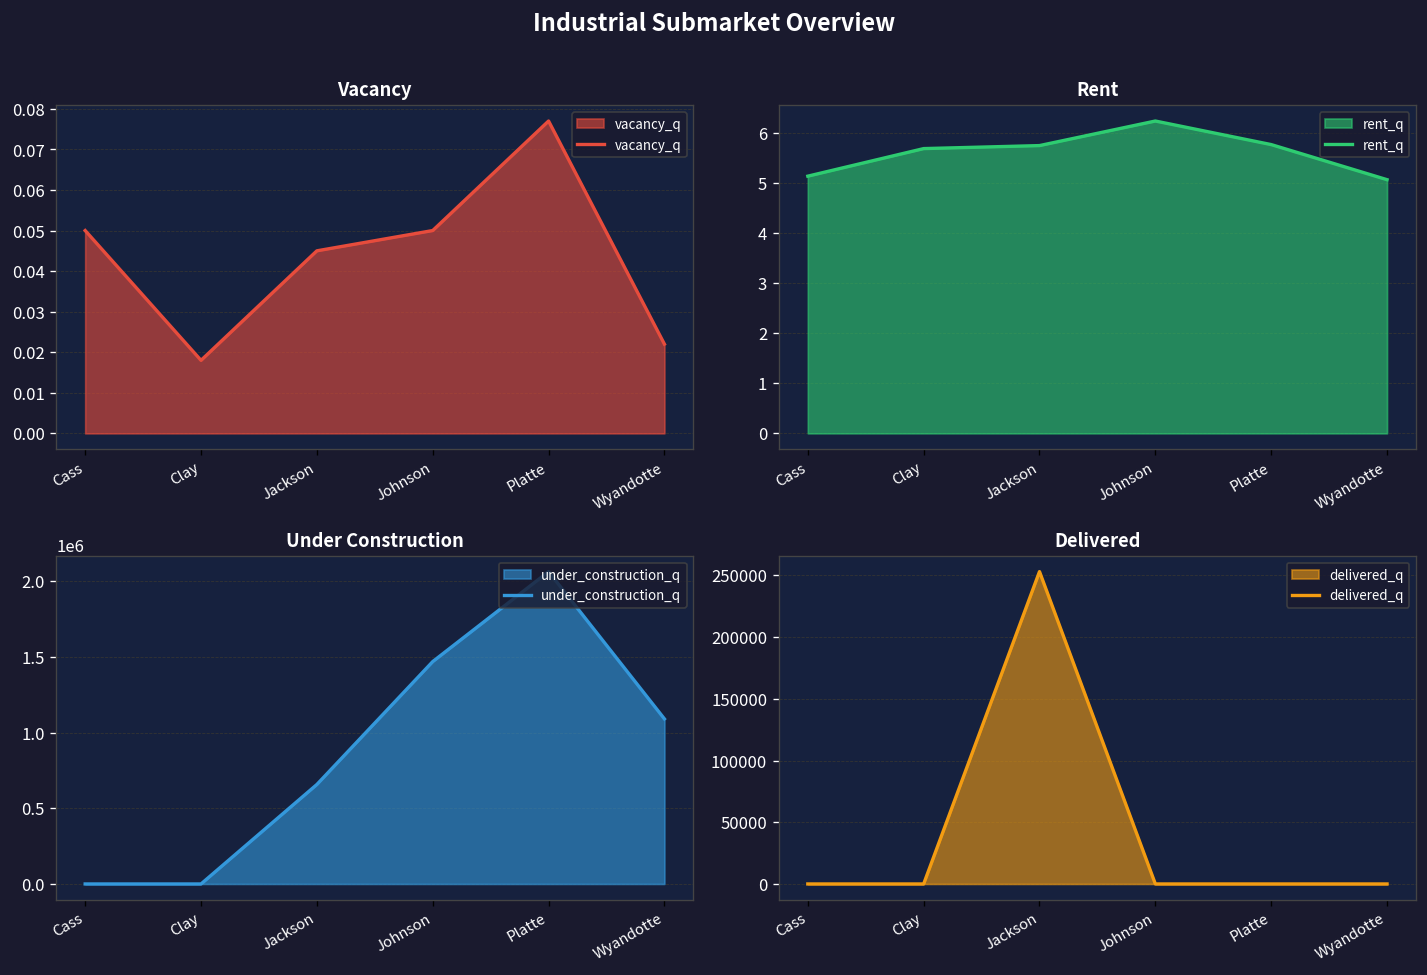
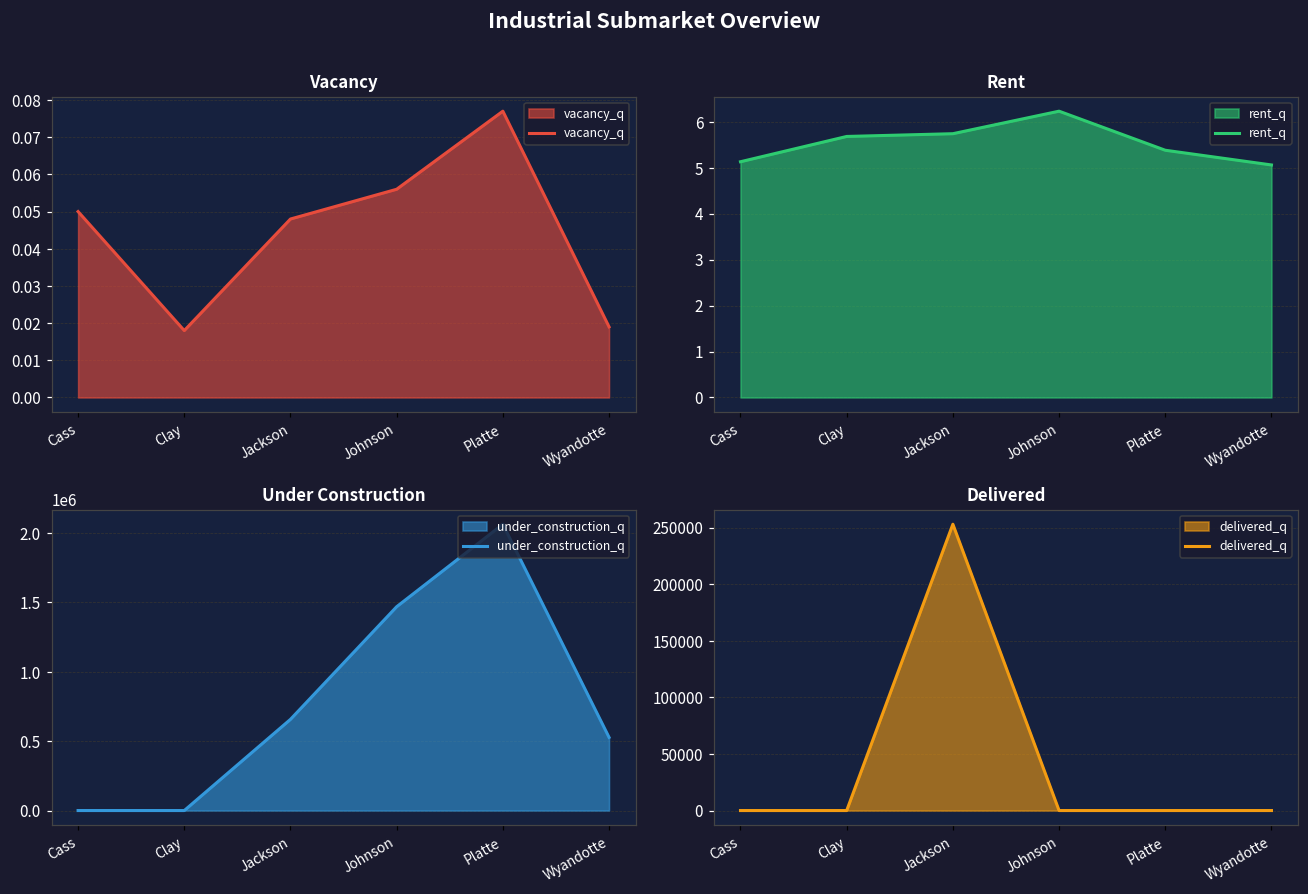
  {
    "Vacancy": {
      "Cass": 0.050,
      "Clay": 0.018,
-     "Jackson": 0.045,
-     "Johnson": 0.050,
+     "Jackson": 0.048,
+     "Johnson": 0.056,
      "Platte": 0.077,
-     "Wyandotte": 0.022
+     "Wyandotte": 0.019
    },
    "Rent": {
      "Cass": 5.1,
      "Clay": 5.7,
      "Jackson": 5.7,
      "Johnson": 6.2,
-     "Platte": 5.8,
+     "Platte": 5.4,
      "Wyandotte": 5.1
    },
    "Under Construction": {
      "Cass": 0,
      "Clay": 0,
      "Jackson": 660000,
      "Johnson": 1470000,
-     "Wyandotte": 1090000
+     "Wyandotte": 530000
    },
    "Delivered": {
      "Cass": 0,
      "Clay": 0,
      "Jackson": 253000,
      "Johnson": 0,
      "Platte": 0,
      "Wyandotte": 0
    }
  }
